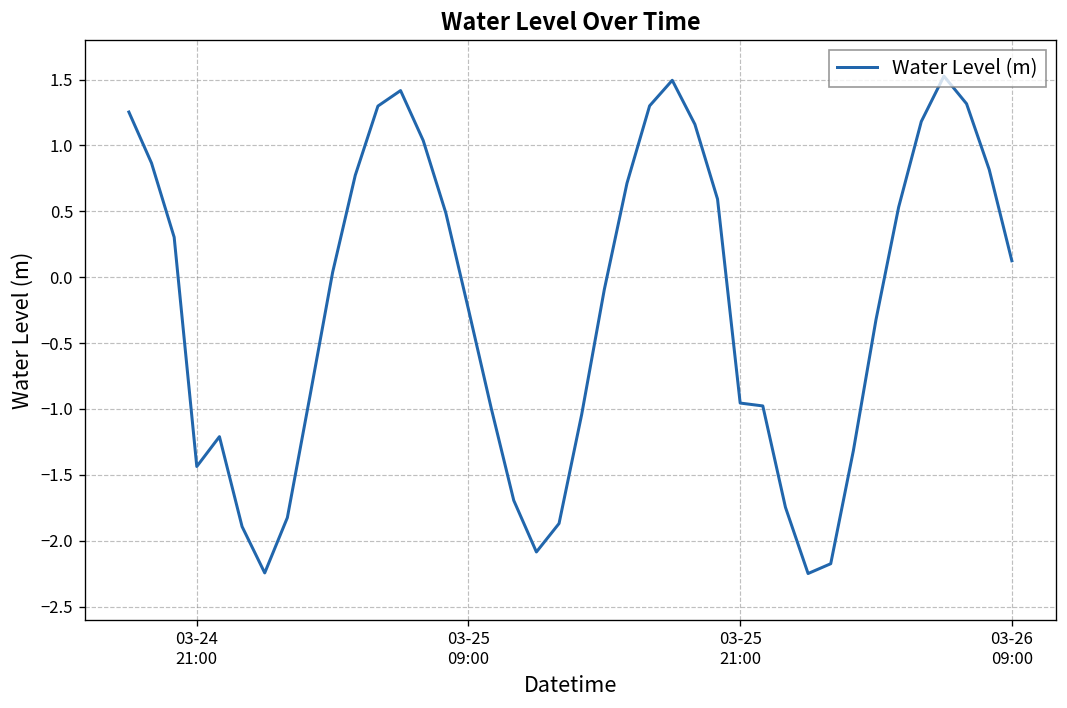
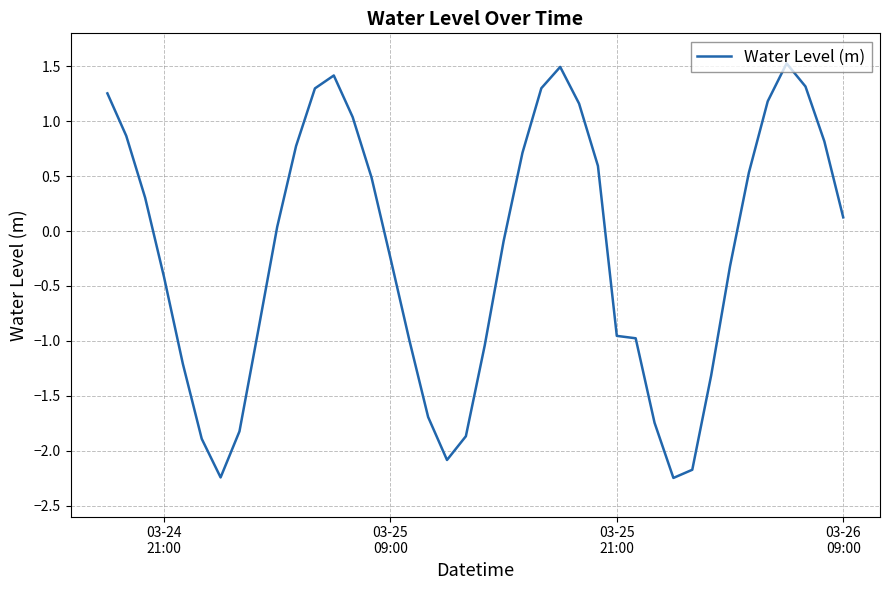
  {
-   "03-24 21:00": -1.44,
+   "03-24 21:00": -0.42,
    "03-25 09:00": -0.24,
    "03-25 21:00": -0.95,
    "03-26 09:00": 0.12
  }
